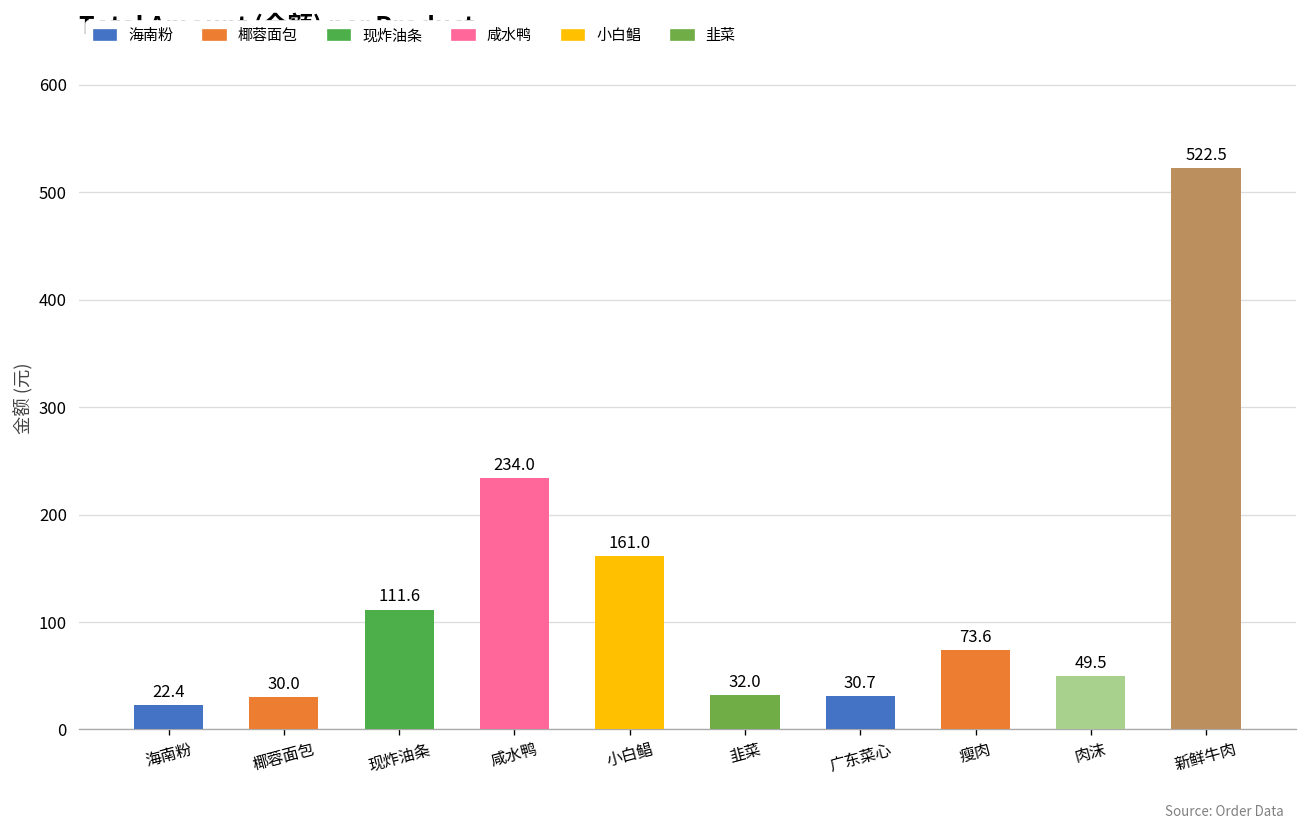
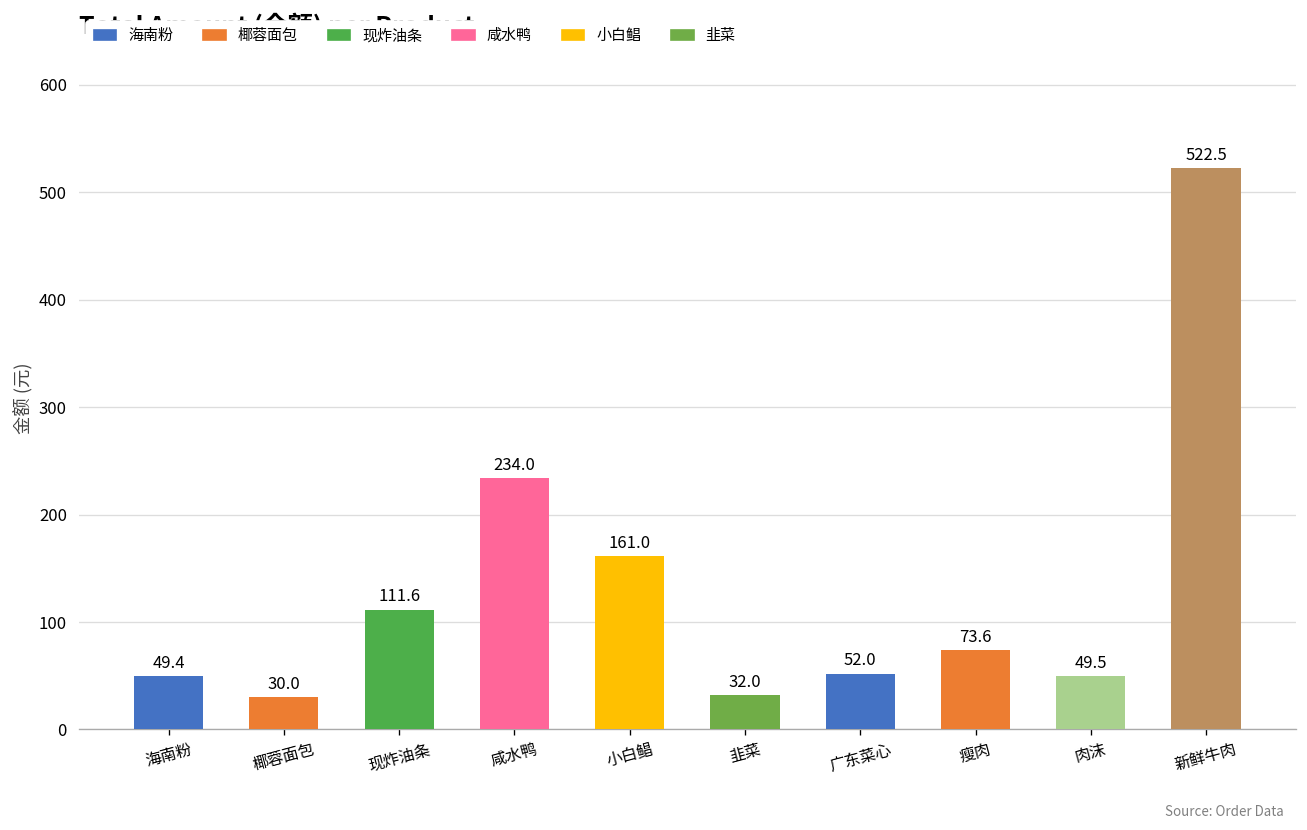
  {
-   "海南粉": 22.4,
+   "海南粉": 49.4,
    "椰蓉面包": 30.0,
    "现炸油条": 111.6,
    "咸水鸭": 234.0,
    "小白鲳": 161.0,
    "韭菜": 32.0,
-   "广东菜心": 30.7,
+   "广东菜心": 52.0,
    "瘦肉": 73.6,
    "肉沫": 49.5,
    "新鲜牛肉": 522.5
  }
